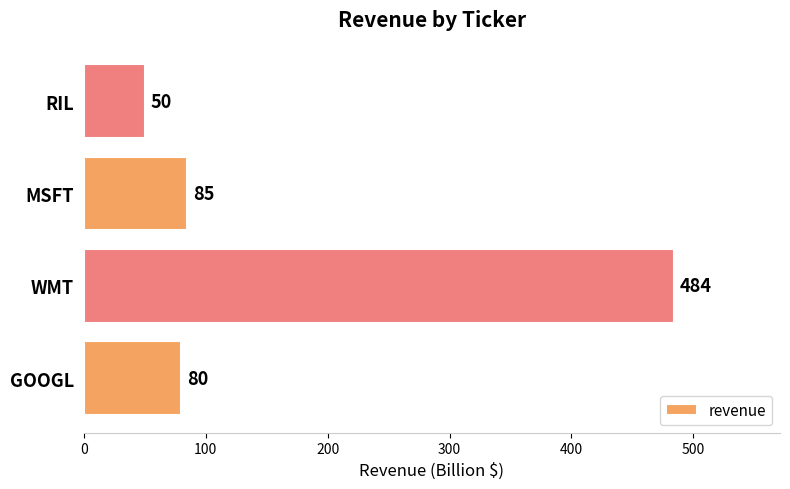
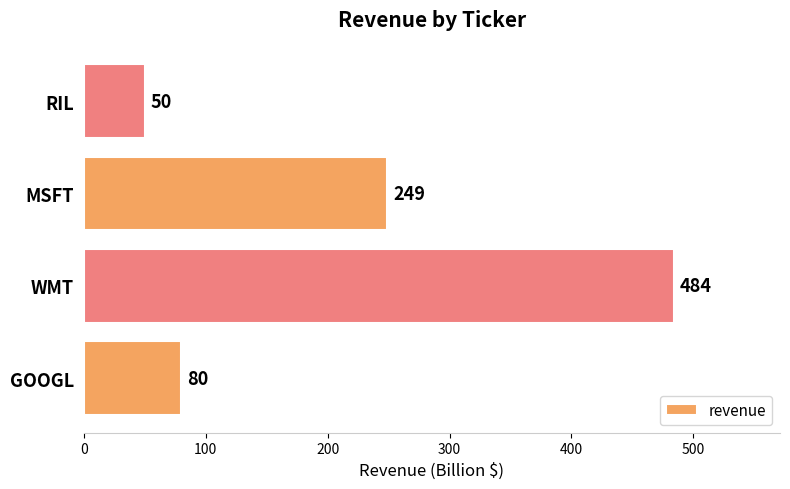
  {
    "RIL": 50,
-   "MSFT": 85,
+   "MSFT": 249,
    "WMT": 484,
    "GOOGL": 80
  }
